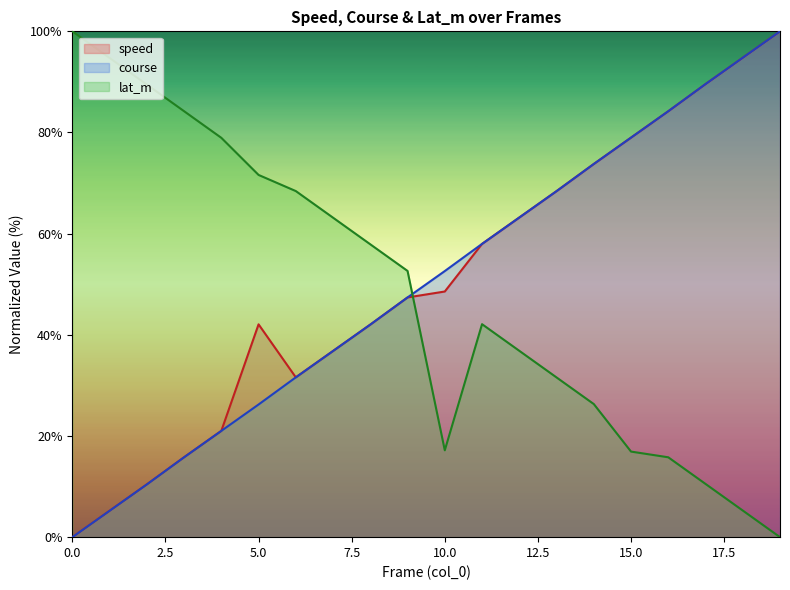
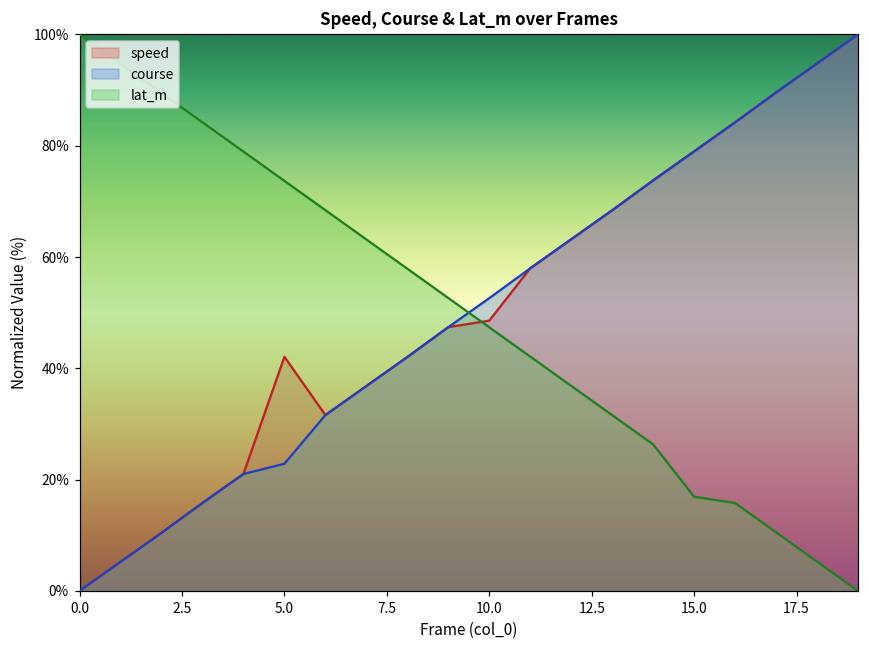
  {
    "speed": {
      "5.0": "42%",
      "10.0": "49%"
    },
    "course": {
-     "5.0": "26%",
+     "5.0": "23%",
      "10.0": "53%"
    },
    "lat_m": {
      "0.0": "100%",
-     "5.0": "72%",
-     "10.0": "17%",
+     "5.0": "74%",
+     "10.0": "47%",
      "15.0": "17%"
    }
  }
